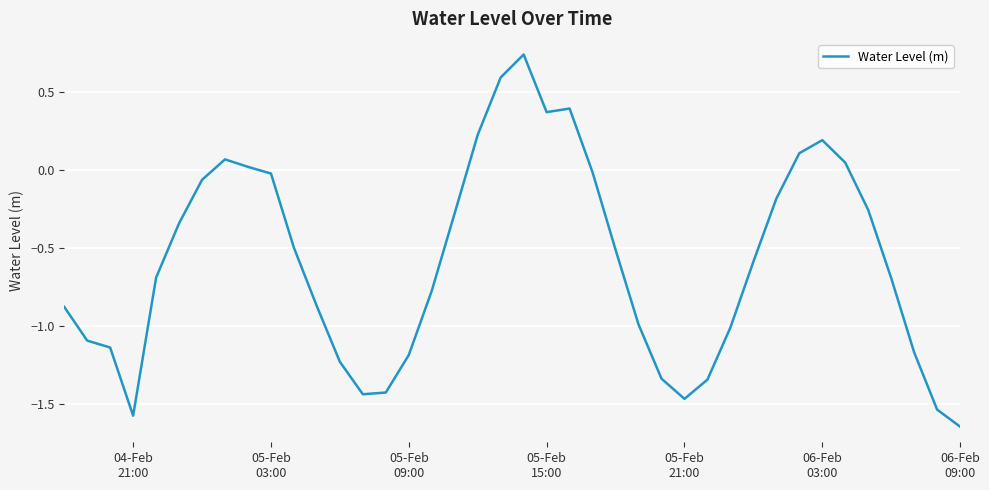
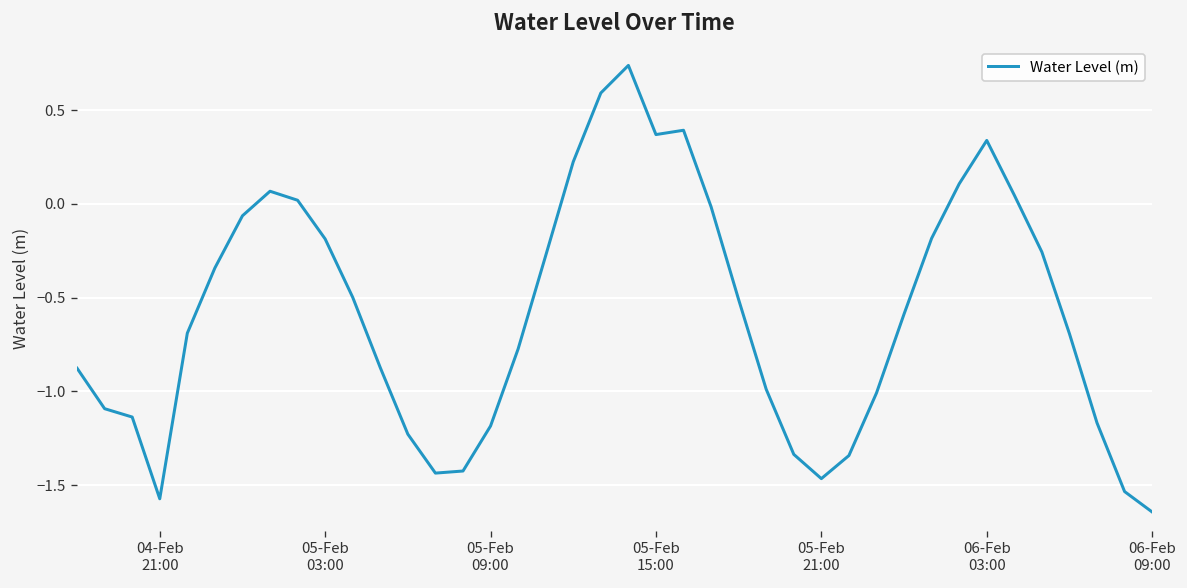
  {
    "04-Feb 21:00": -1.57,
-   "05-Feb 03:00": -0.02,
+   "05-Feb 03:00": -0.19,
    "05-Feb 09:00": -1.18,
    "05-Feb 15:00": 0.37,
    "05-Feb 21:00": -1.47,
-   "06-Feb 03:00": 0.19,
+   "06-Feb 03:00": 0.34,
    "06-Feb 09:00": -1.64
  }
